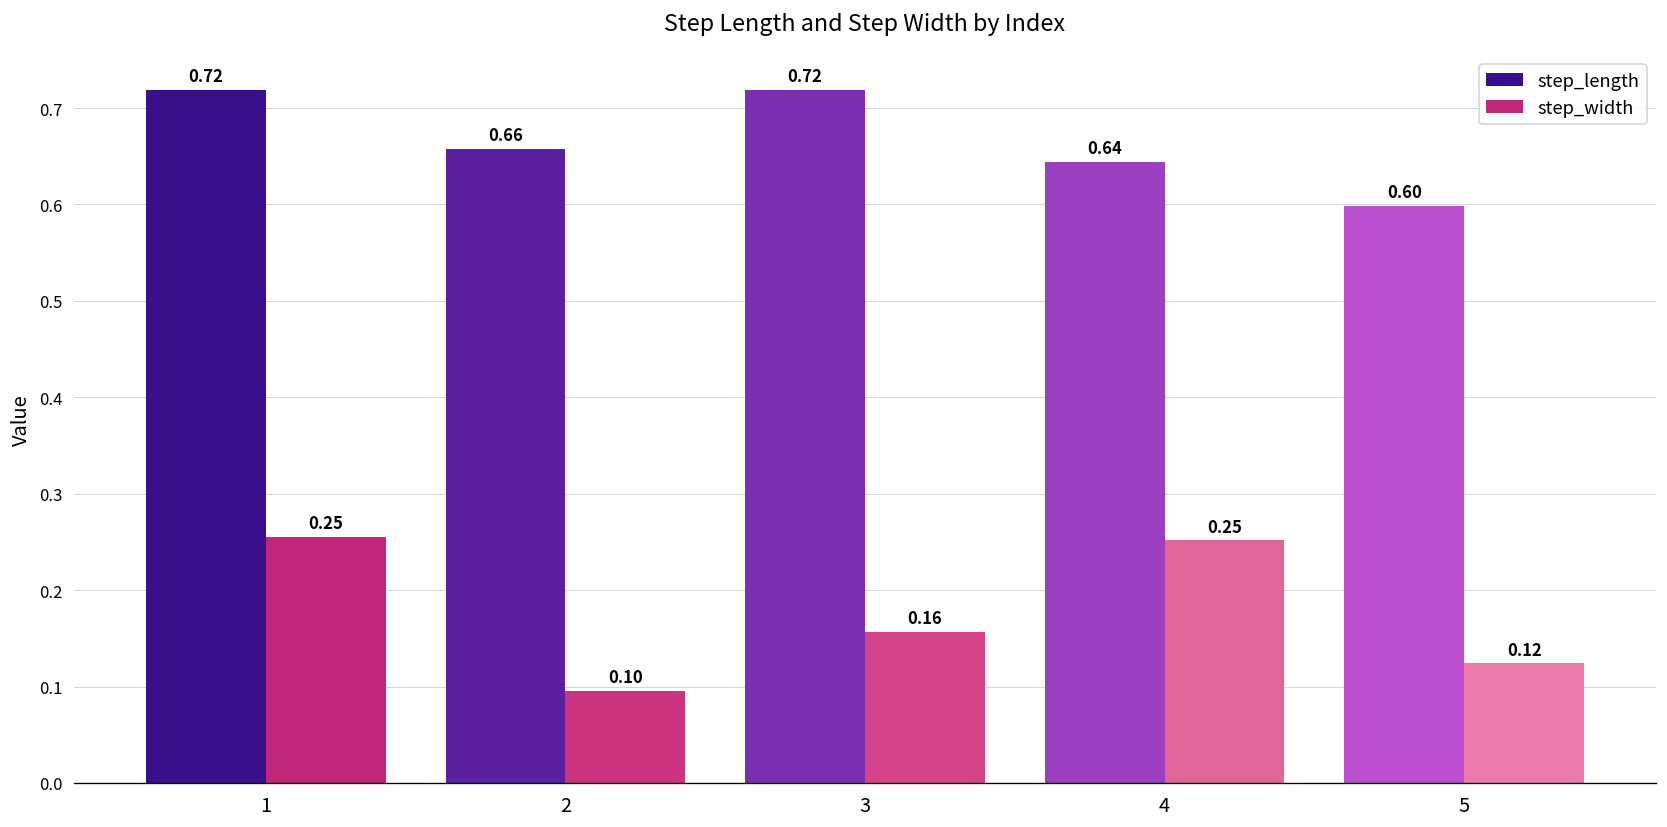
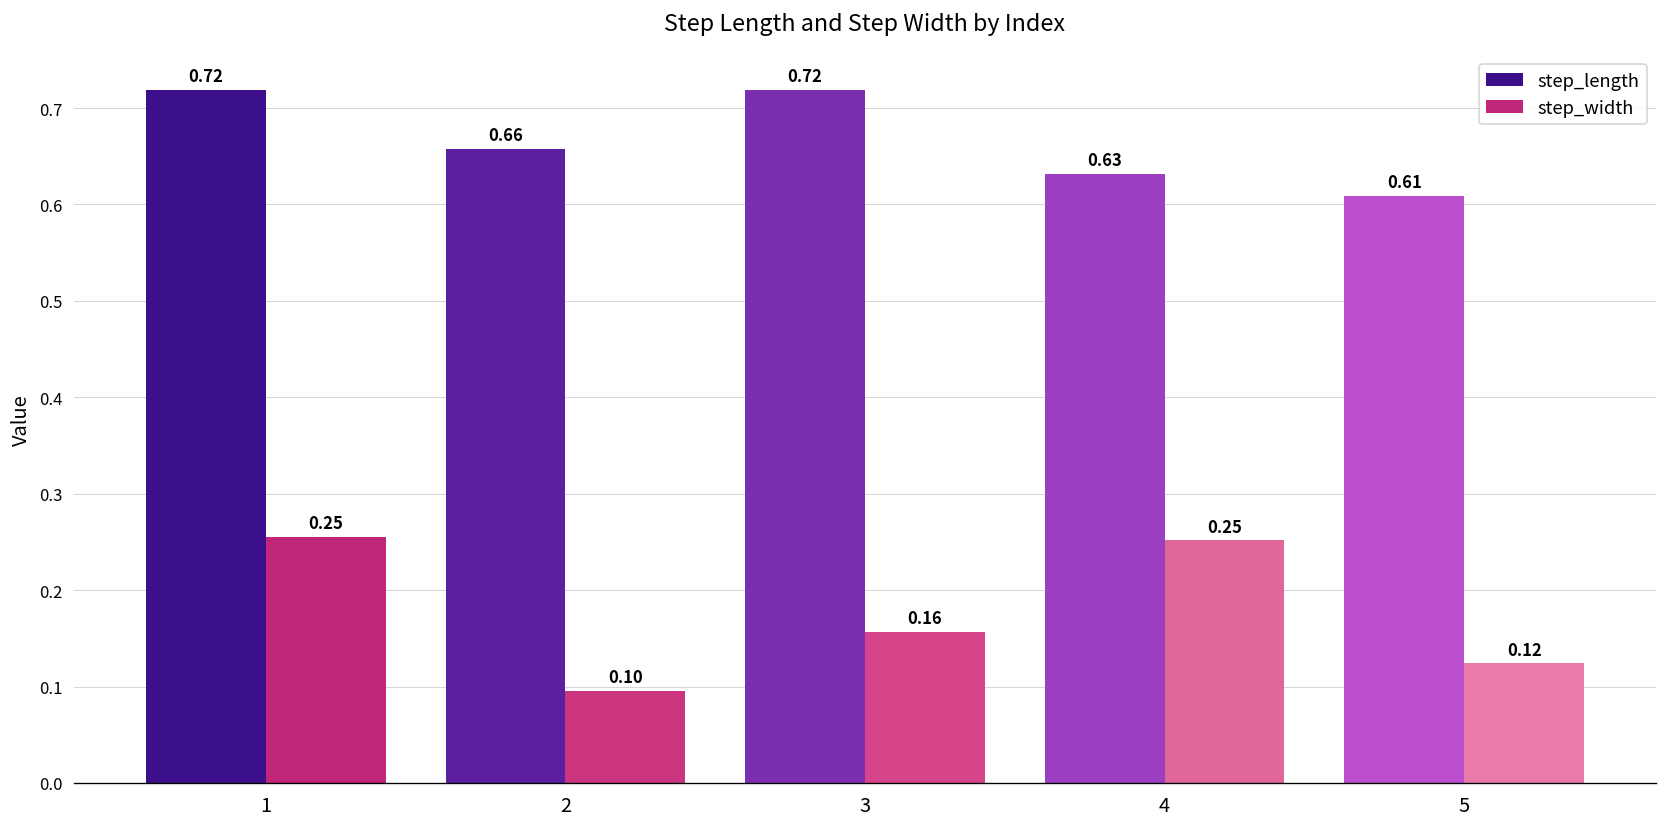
  {
    "step_length": {
      "1": 0.72,
      "2": 0.66,
      "3": 0.72,
-     "4": 0.64,
-     "5": 0.60
+     "4": 0.63,
+     "5": 0.61
    },
    "step_width": {
      "1": 0.25,
      "2": 0.10,
      "3": 0.16,
      "4": 0.25,
      "5": 0.12
    }
  }
